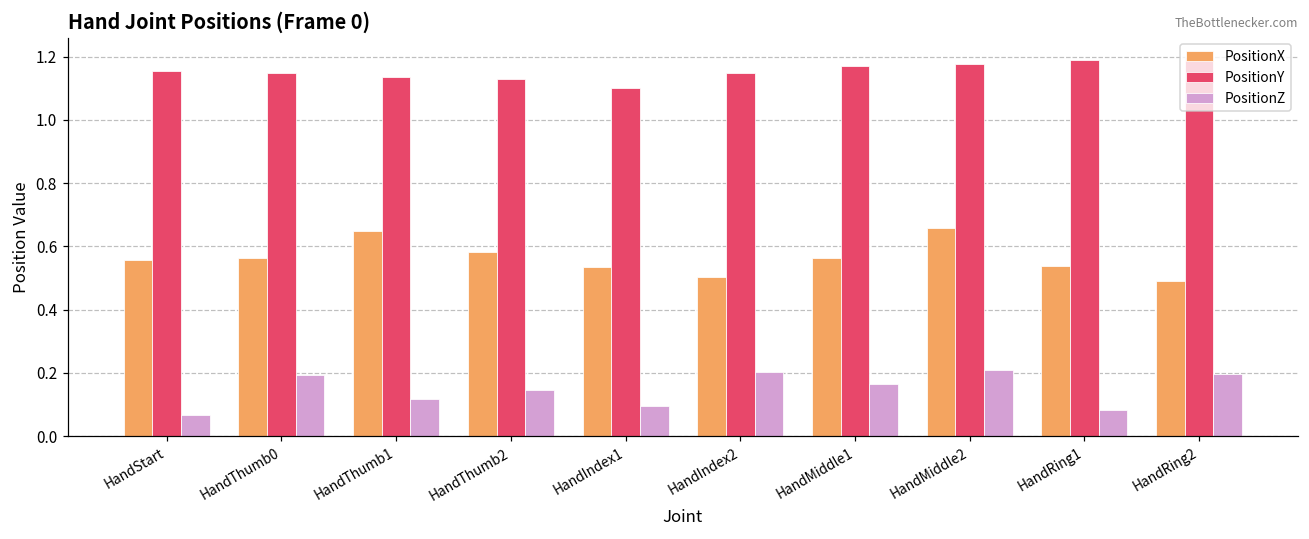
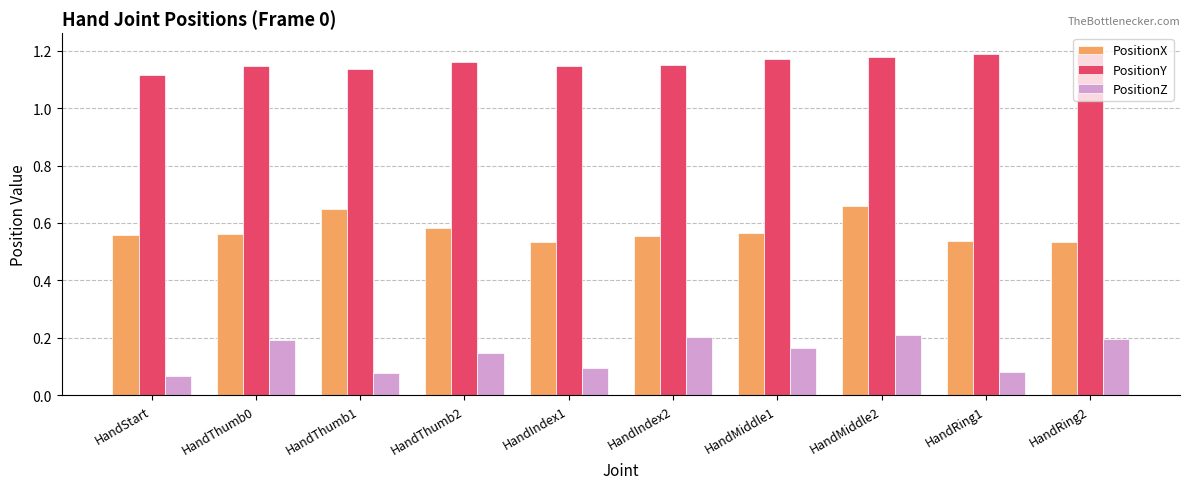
  {
    "PositionX": {
      "HandStart": 0.56,
      "HandThumb0": 0.56,
      "HandThumb1": 0.65,
      "HandThumb2": 0.58,
      "HandIndex1": 0.53,
-     "HandIndex2": 0.50,
+     "HandIndex2": 0.56,
      "HandMiddle1": 0.56,
      "HandMiddle2": 0.66,
      "HandRing1": 0.54,
-     "HandRing2": 0.49
+     "HandRing2": 0.53
    },
    "PositionY": {
-     "HandStart": 1.15,
+     "HandStart": 1.11,
      "HandThumb0": 1.15,
      "HandThumb1": 1.14,
-     "HandThumb2": 1.13,
-     "HandIndex1": 1.10,
+     "HandThumb2": 1.16,
+     "HandIndex1": 1.15,
      "HandIndex2": 1.15,
      "HandMiddle1": 1.17,
      "HandMiddle2": 1.18,
      "HandRing1": 1.19
    },
    "PositionZ": {
      "HandStart": 0.07,
      "HandThumb0": 0.19,
-     "HandThumb1": 0.12,
+     "HandThumb1": 0.08,
      "HandThumb2": 0.15,
      "HandIndex1": 0.09,
      "HandIndex2": 0.20,
      "HandMiddle1": 0.16,
      "HandMiddle2": 0.21,
      "HandRing1": 0.08,
      "HandRing2": 0.19
    }
  }
